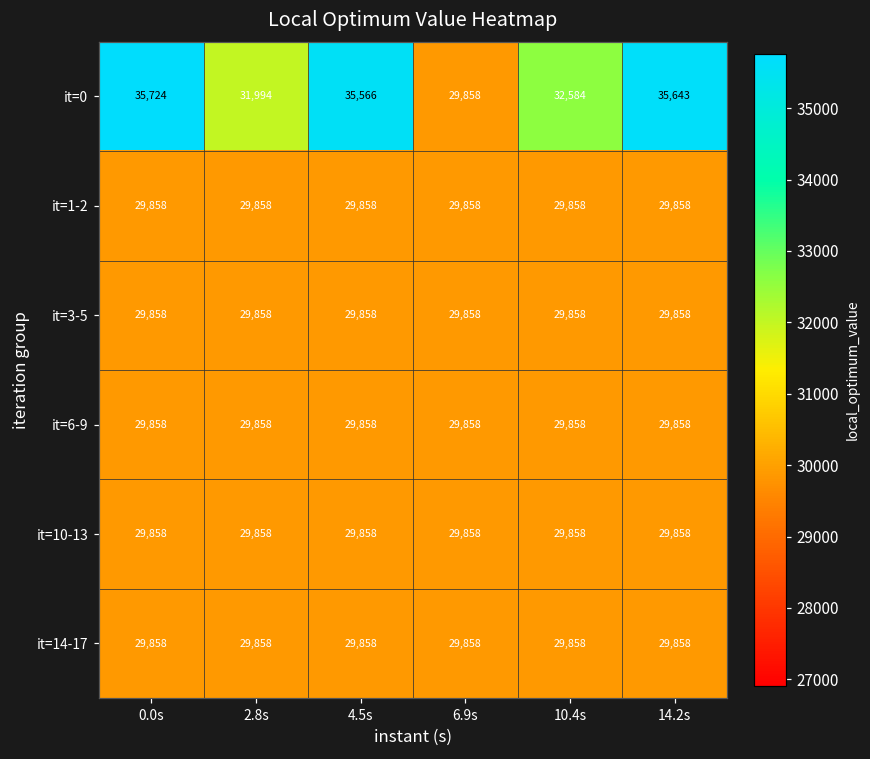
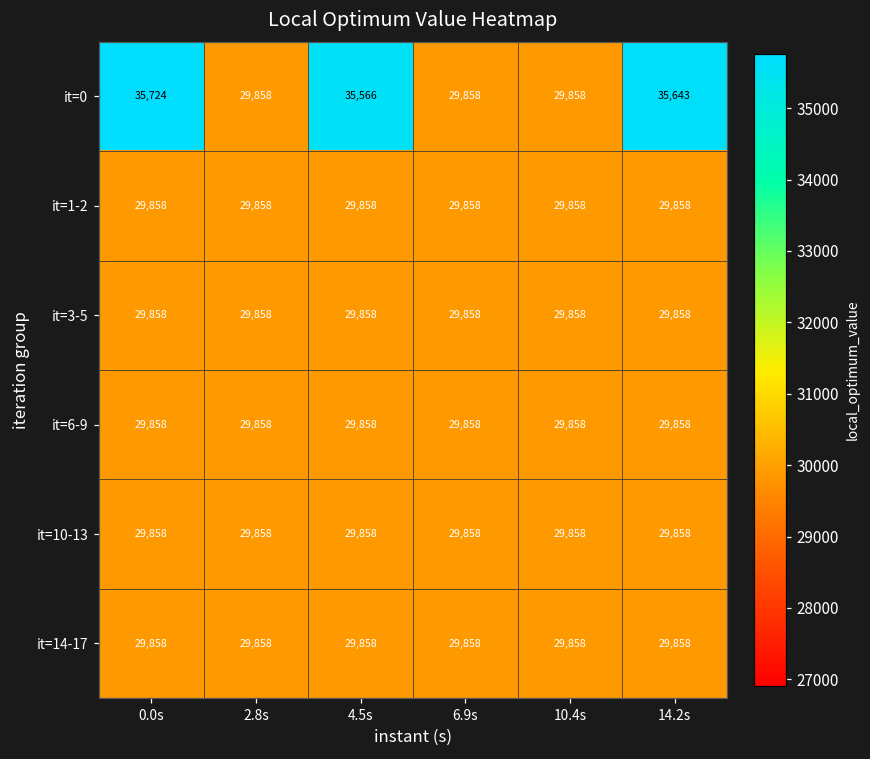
  {
    "it=0": {
      "0.0s": "35,724",
-     "2.8s": "31,994",
+     "2.8s": "29,858",
      "4.5s": "35,566",
      "6.9s": "29,858",
-     "10.4s": "32,584",
+     "10.4s": "29,858",
      "14.2s": "35,643"
    },
    "it=1-2": {
      "0.0s": "29,858",
      "2.8s": "29,858",
      "4.5s": "29,858",
      "6.9s": "29,858",
      "10.4s": "29,858",
      "14.2s": "29,858"
    },
    "it=3-5": {
      "0.0s": "29,858",
      "2.8s": "29,858",
      "4.5s": "29,858",
      "6.9s": "29,858",
      "10.4s": "29,858",
      "14.2s": "29,858"
    },
    "it=6-9": {
      "0.0s": "29,858",
      "2.8s": "29,858",
      "4.5s": "29,858",
      "6.9s": "29,858",
      "10.4s": "29,858",
      "14.2s": "29,858"
    },
    "it=10-13": {
      "0.0s": "29,858",
      "2.8s": "29,858",
      "4.5s": "29,858",
      "6.9s": "29,858",
      "10.4s": "29,858",
      "14.2s": "29,858"
    },
    "it=14-17": {
      "0.0s": "29,858",
      "2.8s": "29,858",
      "4.5s": "29,858",
      "6.9s": "29,858",
      "10.4s": "29,858",
      "14.2s": "29,858"
    }
  }
